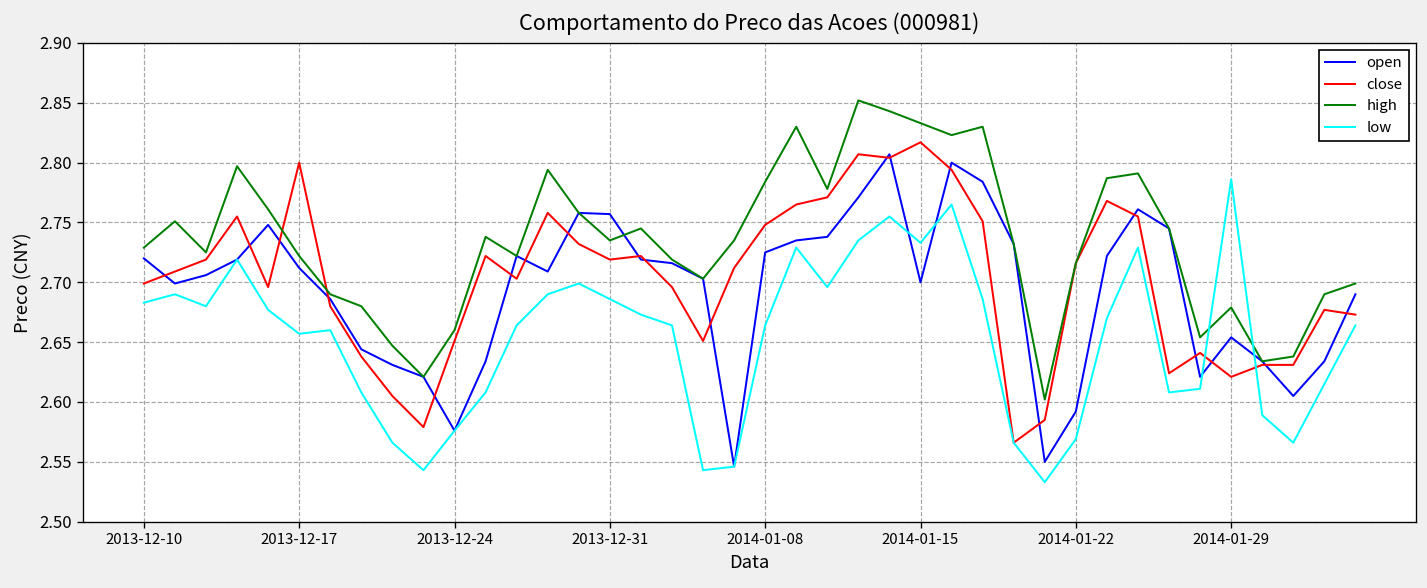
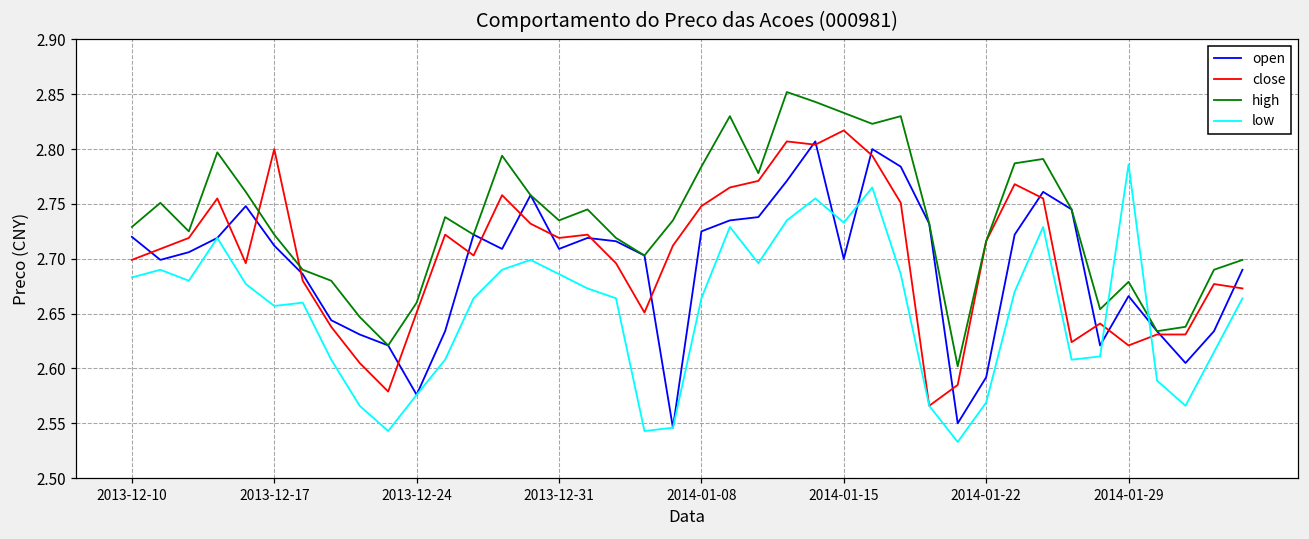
  {
    "open": {
      "2013-12-10": 2.72,
      "2013-12-17": 2.71,
-     "2013-12-31": 2.76,
+     "2013-12-31": 2.71,
      "2014-01-08": 2.73,
      "2014-01-15": 2.70,
      "2014-01-22": 2.59,
-     "2014-01-29": 2.65
+     "2014-01-29": 2.67
    },
    "close": {
      "2013-12-10": 2.70,
      "2013-12-17": 2.80,
      "2013-12-24": 2.65,
      "2013-12-31": 2.72,
      "2014-01-08": 2.75,
      "2014-01-15": 2.82,
      "2014-01-29": 2.62
    },
    "high": {
      "2013-12-10": 2.73,
      "2013-12-17": 2.72,
      "2013-12-24": 2.66,
      "2013-12-31": 2.74,
      "2014-01-08": 2.78,
      "2014-01-15": 2.83,
      "2014-01-29": 2.68
    },
    "low": {
      "2013-12-10": 2.68,
      "2013-12-17": 2.66,
      "2013-12-31": 2.69,
      "2014-01-08": 2.66,
      "2014-01-15": 2.73,
      "2014-01-22": 2.57,
      "2014-01-29": 2.79
    }
  }
